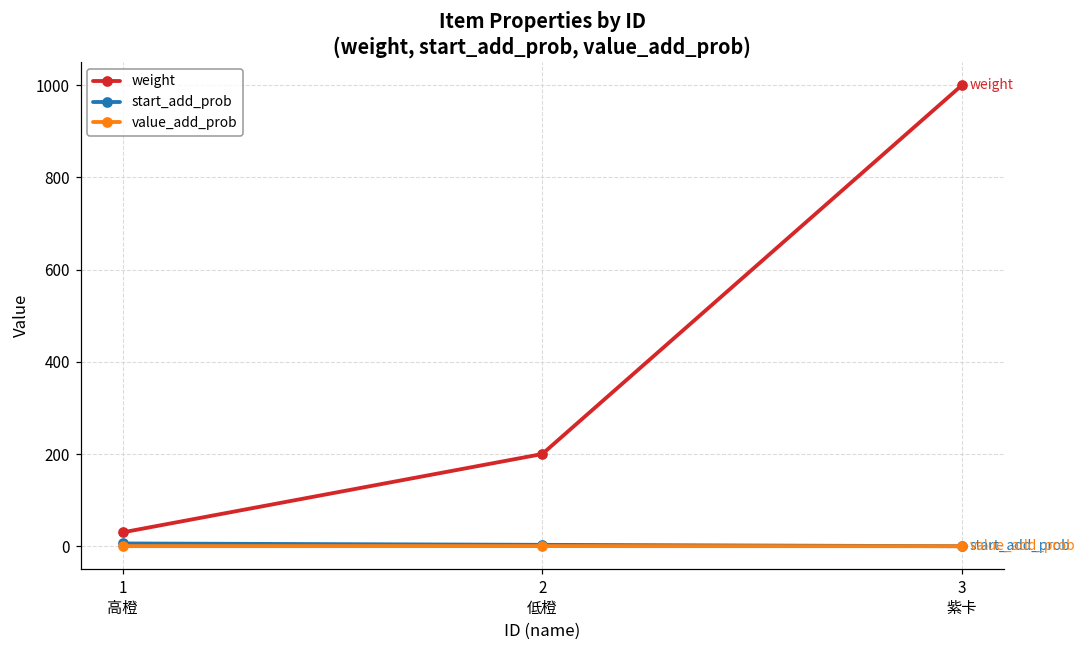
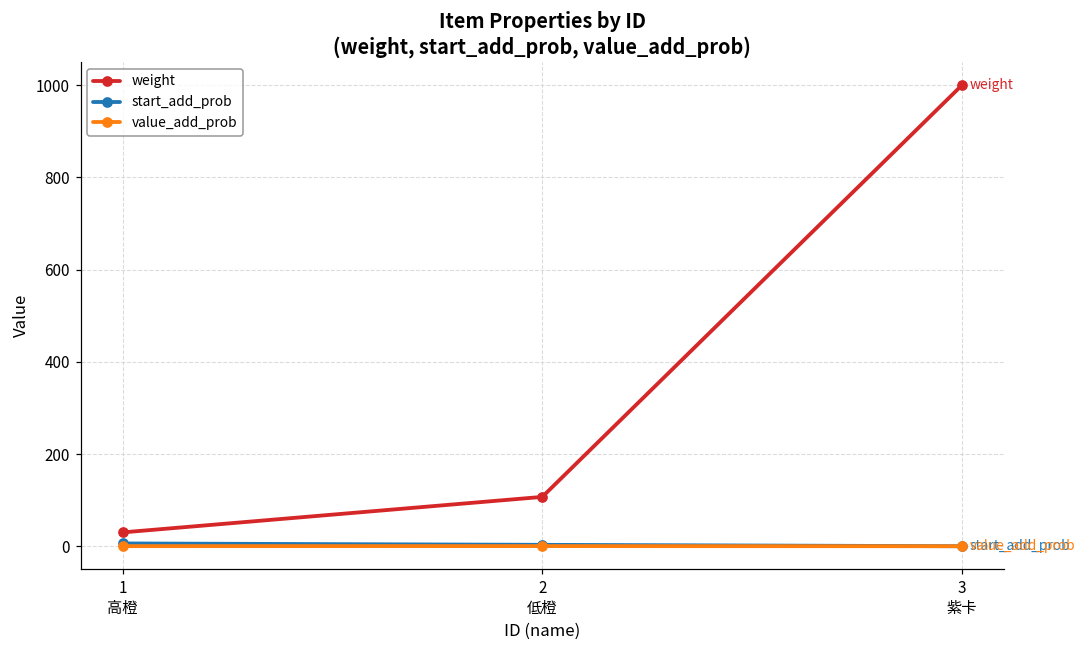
  {
    "weight": {
      "1 高橙": 30,
-     "2 低橙": 200,
+     "2 低橙": 110,
      "3 紫卡": 1000
    }
  }
